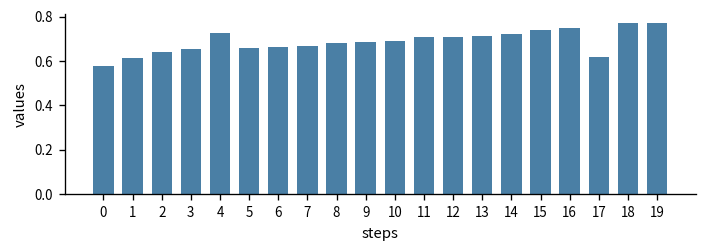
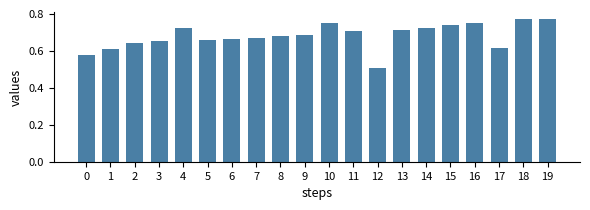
  {
    "0": 0.58,
    "1": 0.61,
    "2": 0.64,
    "3": 0.65,
    "4": 0.72,
    "5": 0.66,
    "6": 0.66,
    "7": 0.67,
    "8": 0.68,
    "9": 0.68,
-   "10": 0.69,
+   "10": 0.75,
    "11": 0.71,
-   "12": 0.71,
+   "12": 0.51,
    "13": 0.71,
    "14": 0.72,
    "15": 0.74,
    "16": 0.75,
    "17": 0.62,
    "18": 0.77,
    "19": 0.77
  }
